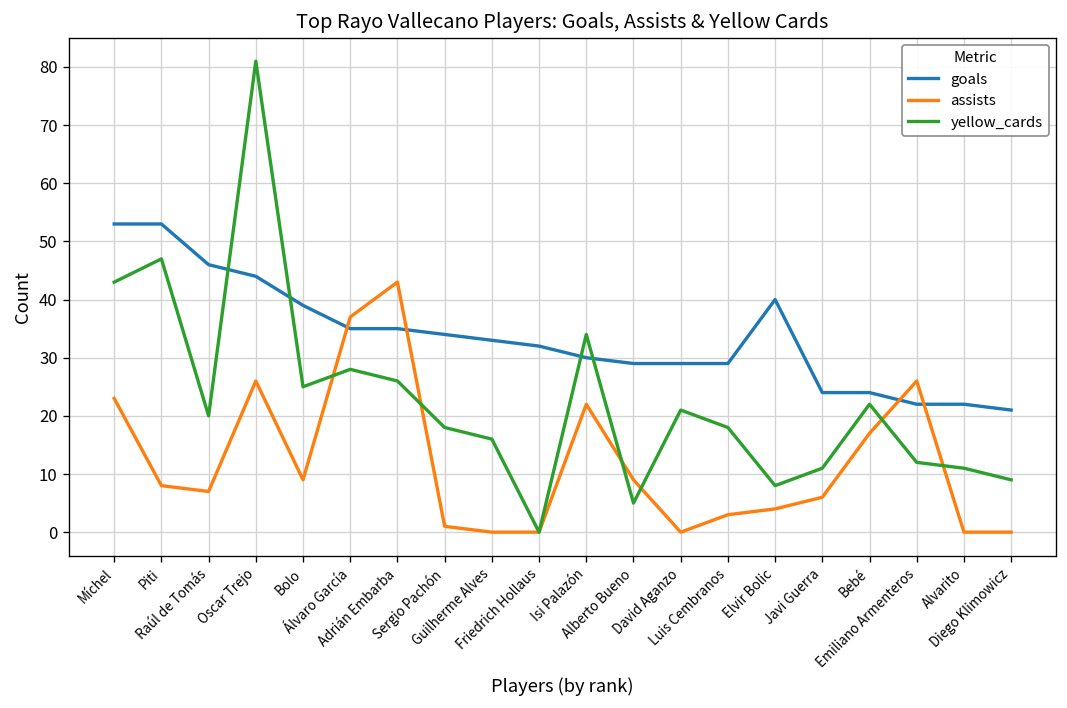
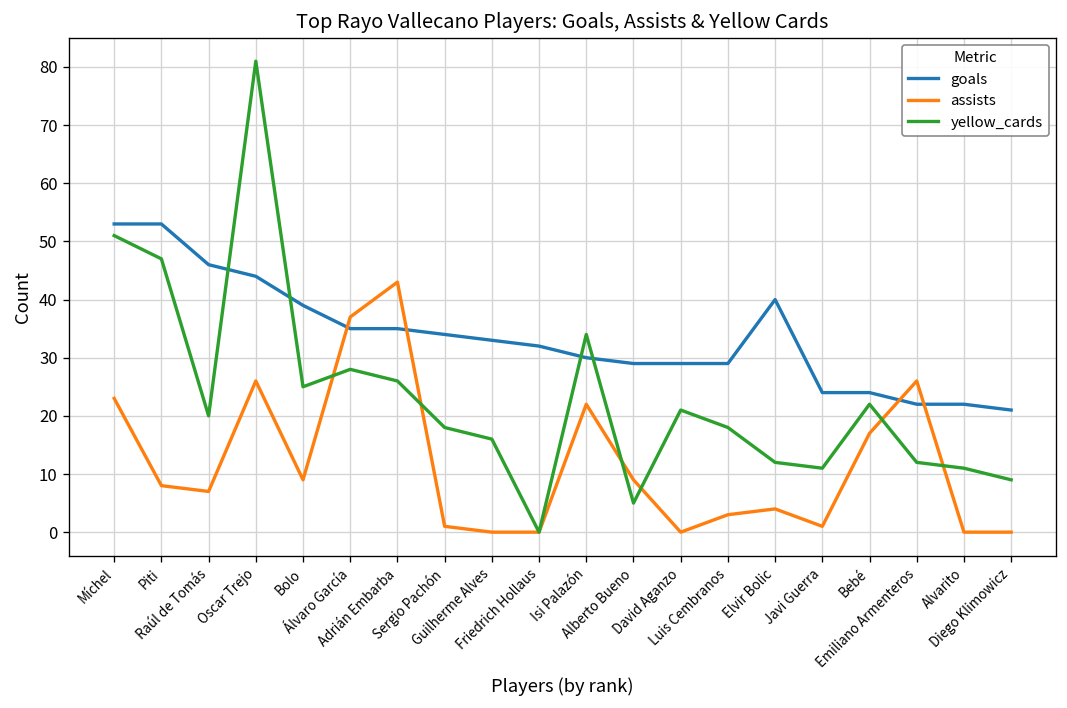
  {
    "goals": {
      "Míchel": 53,
      "Piti": 53,
      "Raúl de Tomás": 46,
      "Oscar Trejo": 44,
      "Bolo": 39,
      "Álvaro García": 35,
      "Adrián Embarba": 35,
      "Sergio Pachón": 34,
      "Guilherme Alves": 33,
      "Friedrich Hollaus": 32,
      "Isi Palazón": 30,
      "Alberto Bueno": 29,
      "David Aganzo": 29,
      "Luis Cembranos": 29,
      "Elvir Bolic": 40,
      "Javi Guerra": 24,
      "Bebé": 24,
      "Emiliano Armenteros": 22,
      "Alvarito": 22,
      "Diego Klimowicz": 21
    },
    "assists": {
      "Míchel": 23,
      "Piti": 8,
      "Raúl de Tomás": 7,
      "Oscar Trejo": 26,
      "Bolo": 9,
      "Álvaro García": 37,
      "Adrián Embarba": 43,
      "Sergio Pachón": 1,
      "Guilherme Alves": 0,
      "Isi Palazón": 22,
      "Alberto Bueno": 9,
      "David Aganzo": 0,
      "Luis Cembranos": 3,
      "Elvir Bolic": 4,
-     "Javi Guerra": 6,
+     "Javi Guerra": 1,
      "Bebé": 17,
      "Emiliano Armenteros": 26,
      "Alvarito": 0,
      "Diego Klimowicz": 0
    },
    "yellow_cards": {
-     "Míchel": 43,
+     "Míchel": 51,
      "Piti": 47,
      "Raúl de Tomás": 20,
      "Oscar Trejo": 81,
      "Bolo": 25,
      "Álvaro García": 28,
      "Adrián Embarba": 26,
      "Sergio Pachón": 18,
      "Guilherme Alves": 16,
      "Isi Palazón": 34,
      "Alberto Bueno": 5,
      "David Aganzo": 21,
      "Luis Cembranos": 18,
-     "Elvir Bolic": 8,
+     "Elvir Bolic": 12,
      "Javi Guerra": 11,
      "Bebé": 22,
      "Emiliano Armenteros": 12,
      "Alvarito": 11,
      "Diego Klimowicz": 9
    }
  }
